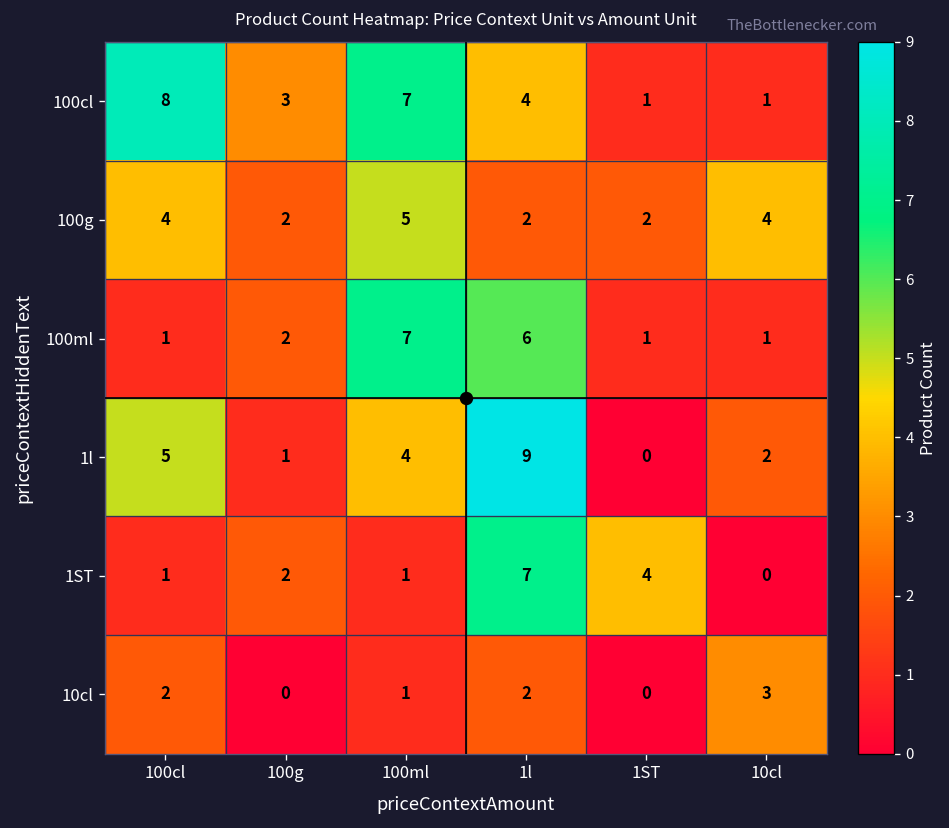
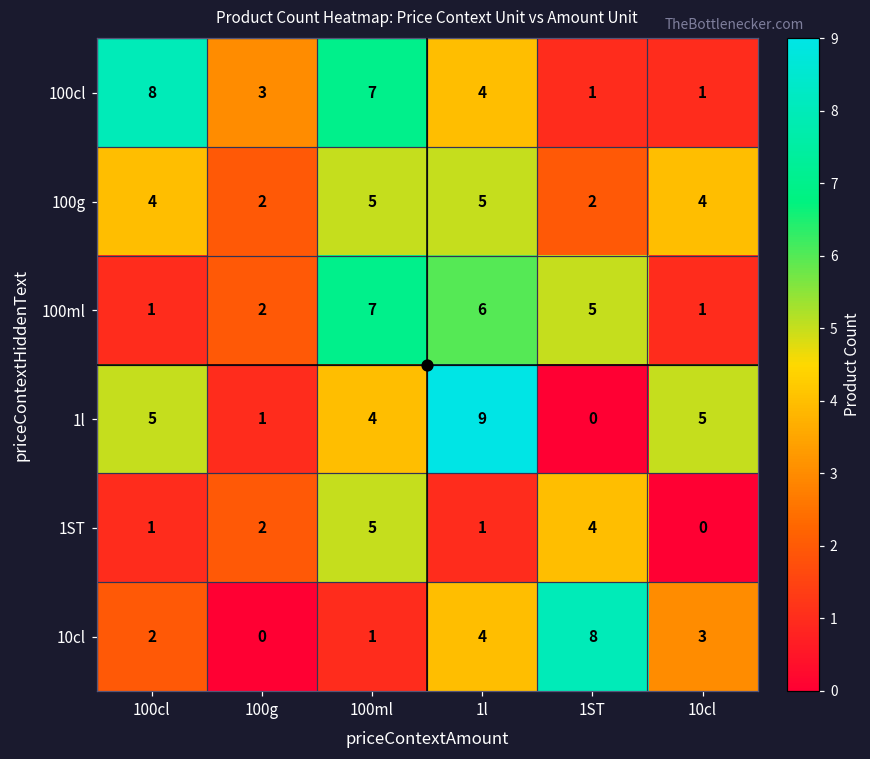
  {
    "100cl": {
      "100cl": 8,
      "100g": 3,
      "100ml": 7,
      "1l": 4,
      "1ST": 1,
      "10cl": 1
    },
    "100g": {
      "100cl": 4,
      "100g": 2,
      "100ml": 5,
-     "1l": 2,
+     "1l": 5,
      "1ST": 2,
      "10cl": 4
    },
    "100ml": {
      "100cl": 1,
      "100g": 2,
      "100ml": 7,
      "1l": 6,
-     "1ST": 1,
+     "1ST": 5,
      "10cl": 1
    },
    "1l": {
      "100cl": 5,
      "100g": 1,
      "100ml": 4,
      "1l": 9,
      "1ST": 0,
-     "10cl": 2
+     "10cl": 5
    },
    "1ST": {
      "100cl": 1,
      "100g": 2,
-     "100ml": 1,
-     "1l": 7,
+     "100ml": 5,
+     "1l": 1,
      "1ST": 4,
      "10cl": 0
    },
    "10cl": {
      "100cl": 2,
      "100g": 0,
      "100ml": 1,
-     "1l": 2,
-     "1ST": 0,
+     "1l": 4,
+     "1ST": 8,
      "10cl": 3
    }
  }
